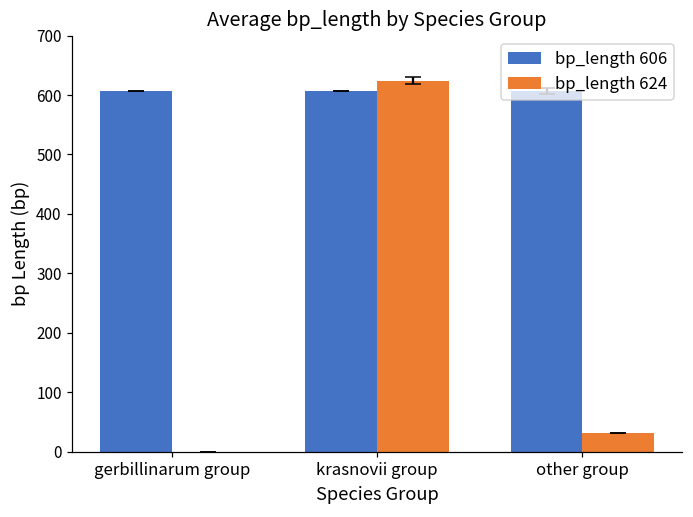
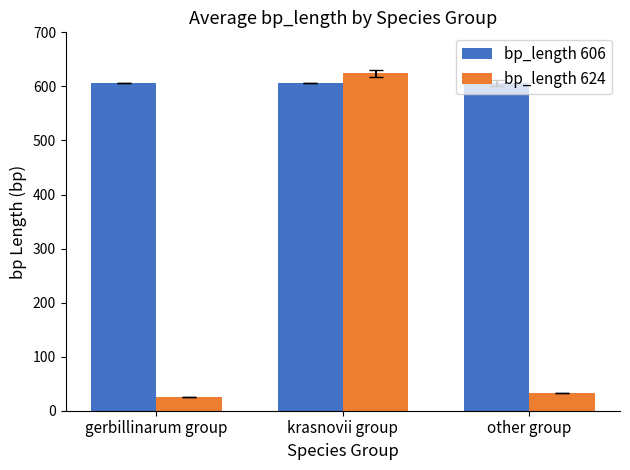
  {
    "bp_length 624": {
-     "gerbillinarum group": 0,
+     "gerbillinarum group": 30,
      "krasnovii group": 620,
      "other group": 30
    }
  }
